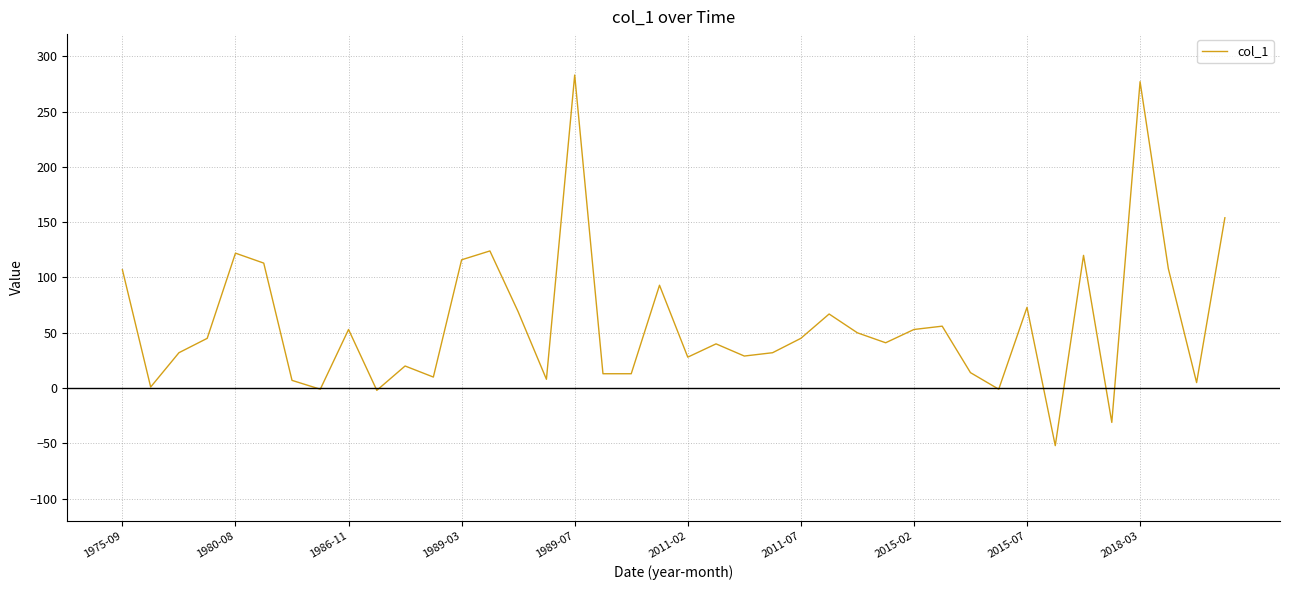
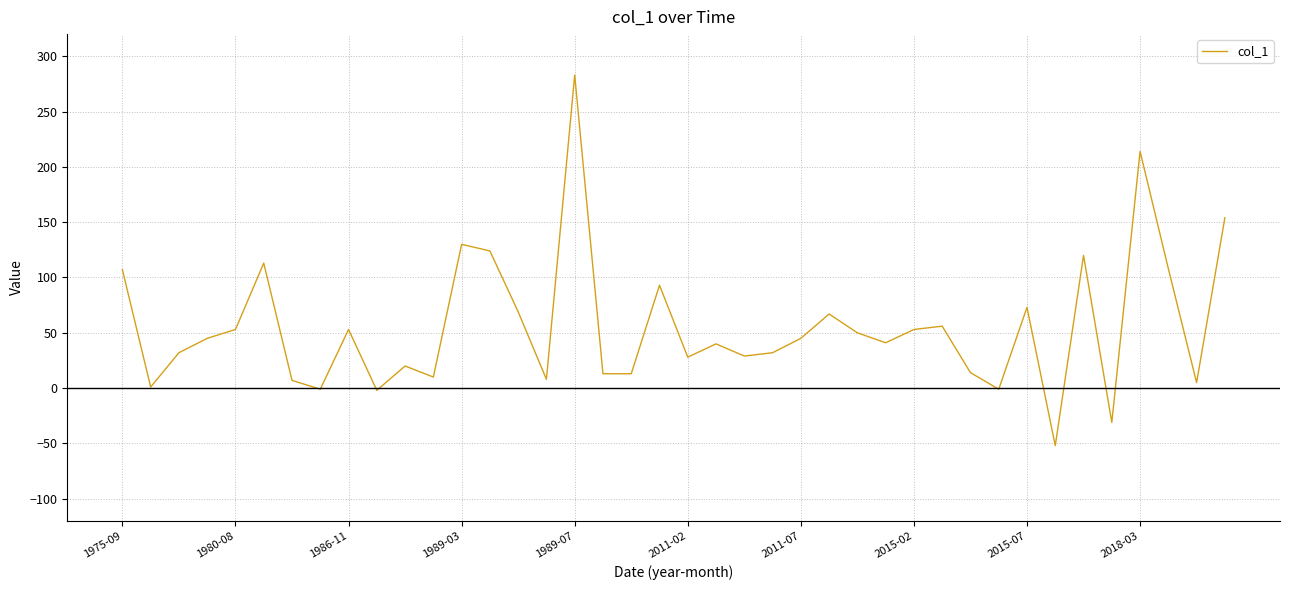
  {
    "1975-09": 107,
-   "1980-08": 122,
+   "1980-08": 53,
    "1986-11": 53,
-   "1989-03": 116,
+   "1989-03": 130,
    "1989-07": 283,
    "2011-02": 28,
    "2011-07": 45,
    "2015-02": 53,
    "2015-07": 73,
-   "2018-03": 277
+   "2018-03": 214
  }
